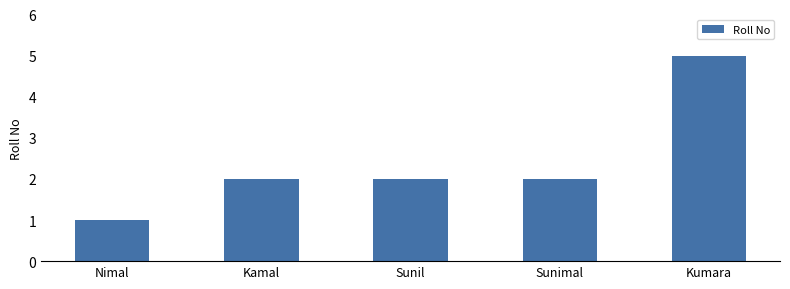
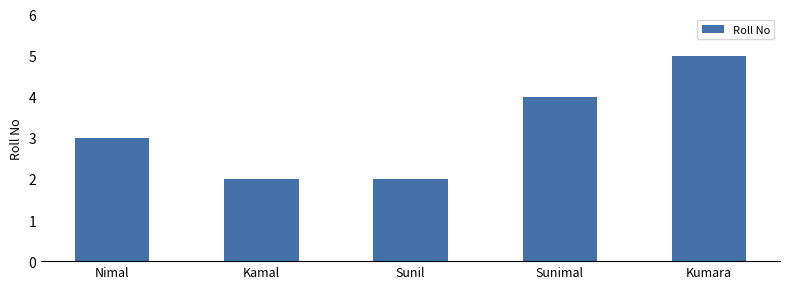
  {
-   "Nimal": 1,
+   "Nimal": 3,
    "Kamal": 2,
    "Sunil": 2,
-   "Sunimal": 2,
+   "Sunimal": 4,
    "Kumara": 5
  }
